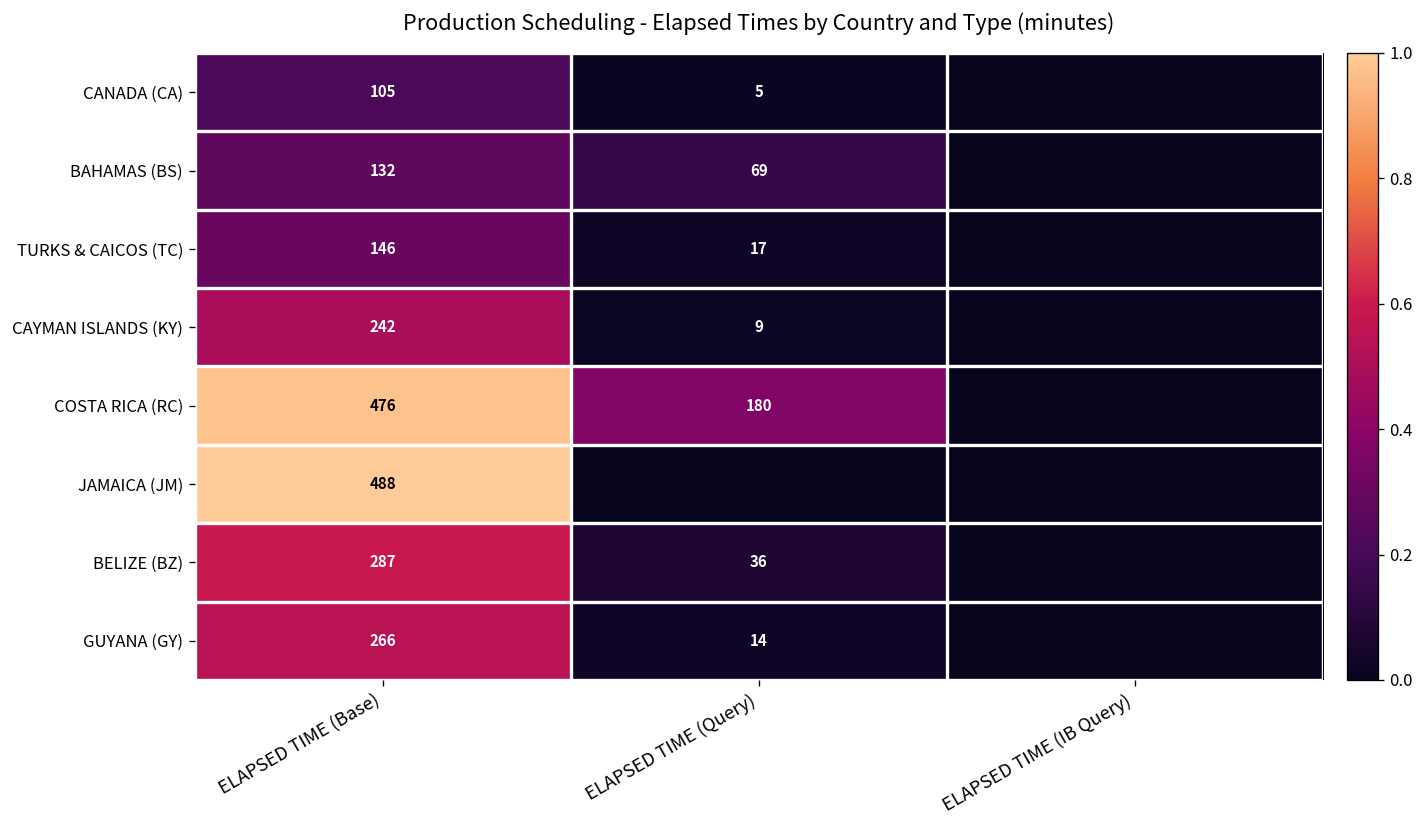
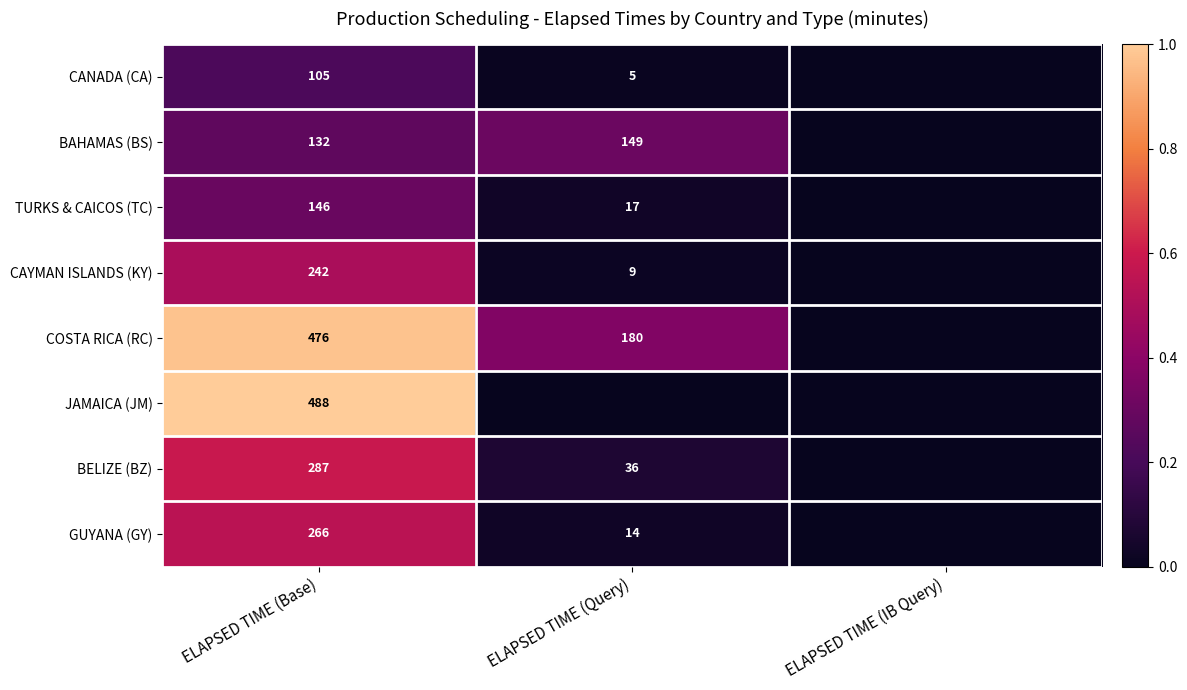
  {
    "CANADA (CA)": {
      "ELAPSED TIME (Base)": 105,
      "ELAPSED TIME (Query)": 5
    },
    "BAHAMAS (BS)": {
      "ELAPSED TIME (Base)": 132,
-     "ELAPSED TIME (Query)": 69
+     "ELAPSED TIME (Query)": 149
    },
    "TURKS & CAICOS (TC)": {
      "ELAPSED TIME (Base)": 146,
      "ELAPSED TIME (Query)": 17
    },
    "CAYMAN ISLANDS (KY)": {
      "ELAPSED TIME (Base)": 242,
      "ELAPSED TIME (Query)": 9
    },
    "COSTA RICA (RC)": {
      "ELAPSED TIME (Base)": 476,
      "ELAPSED TIME (Query)": 180
    },
    "JAMAICA (JM)": {
      "ELAPSED TIME (Base)": 488
    },
    "BELIZE (BZ)": {
      "ELAPSED TIME (Base)": 287,
      "ELAPSED TIME (Query)": 36
    },
    "GUYANA (GY)": {
      "ELAPSED TIME (Base)": 266,
      "ELAPSED TIME (Query)": 14
    }
  }
